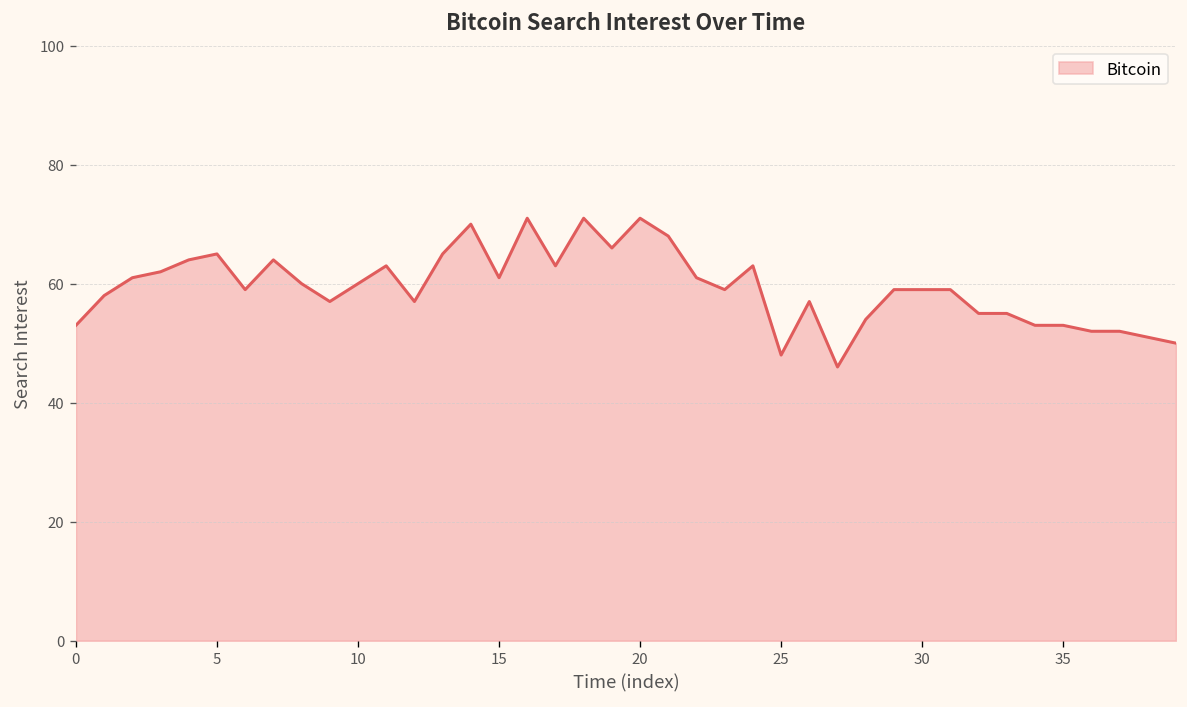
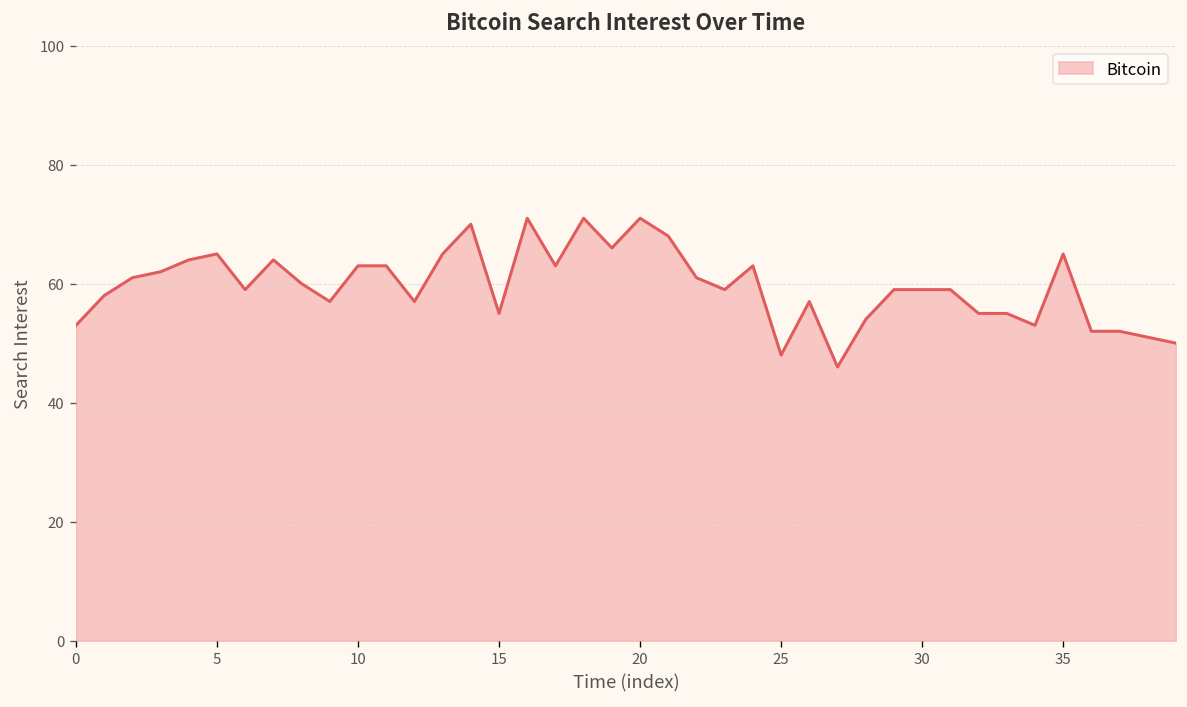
  {
    "0": 53,
    "5": 65,
-   "10": 60,
-   "15": 61,
+   "10": 63,
+   "15": 55,
    "20": 71,
    "25": 48,
    "30": 59,
-   "35": 53
+   "35": 65
  }
